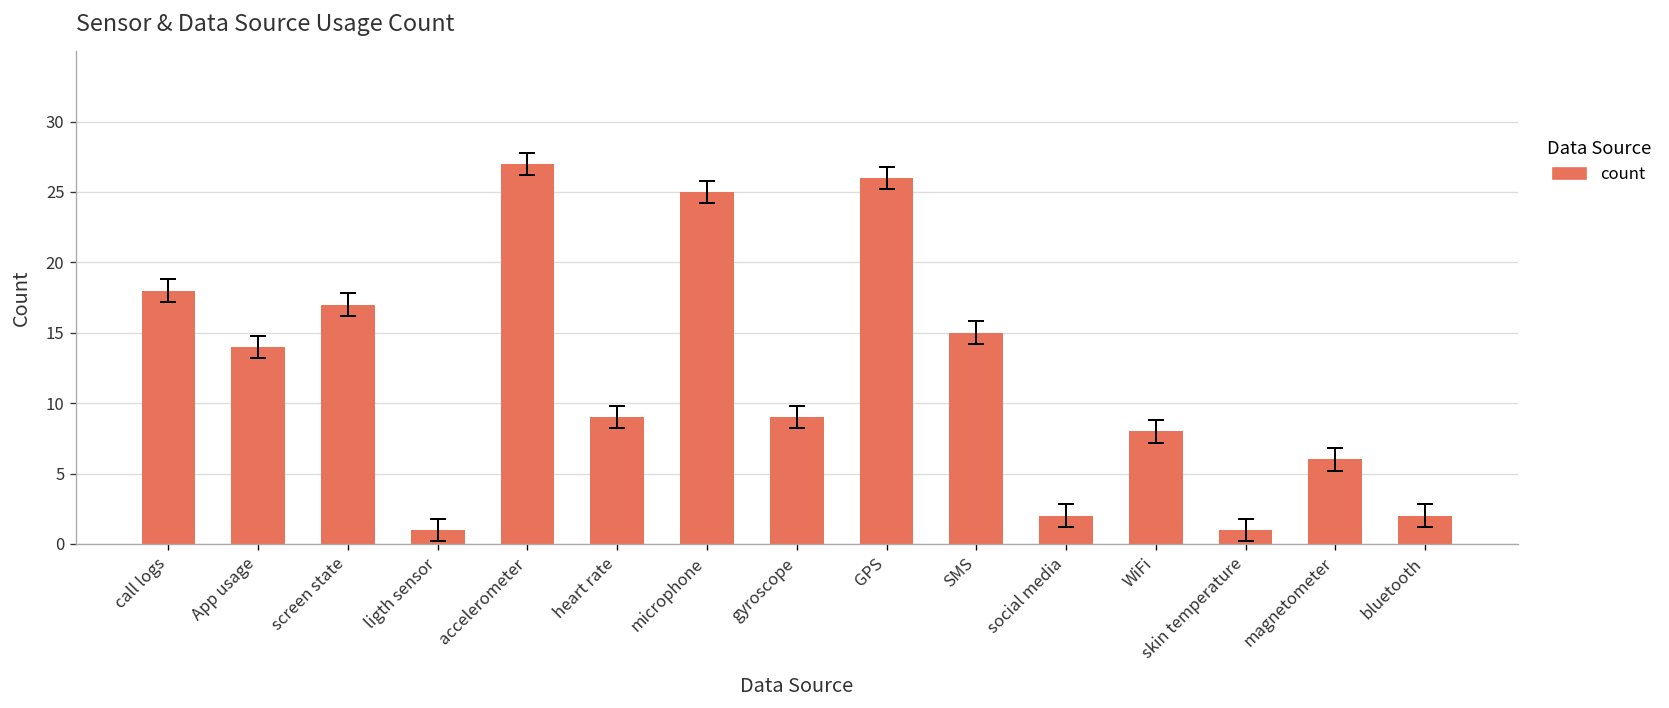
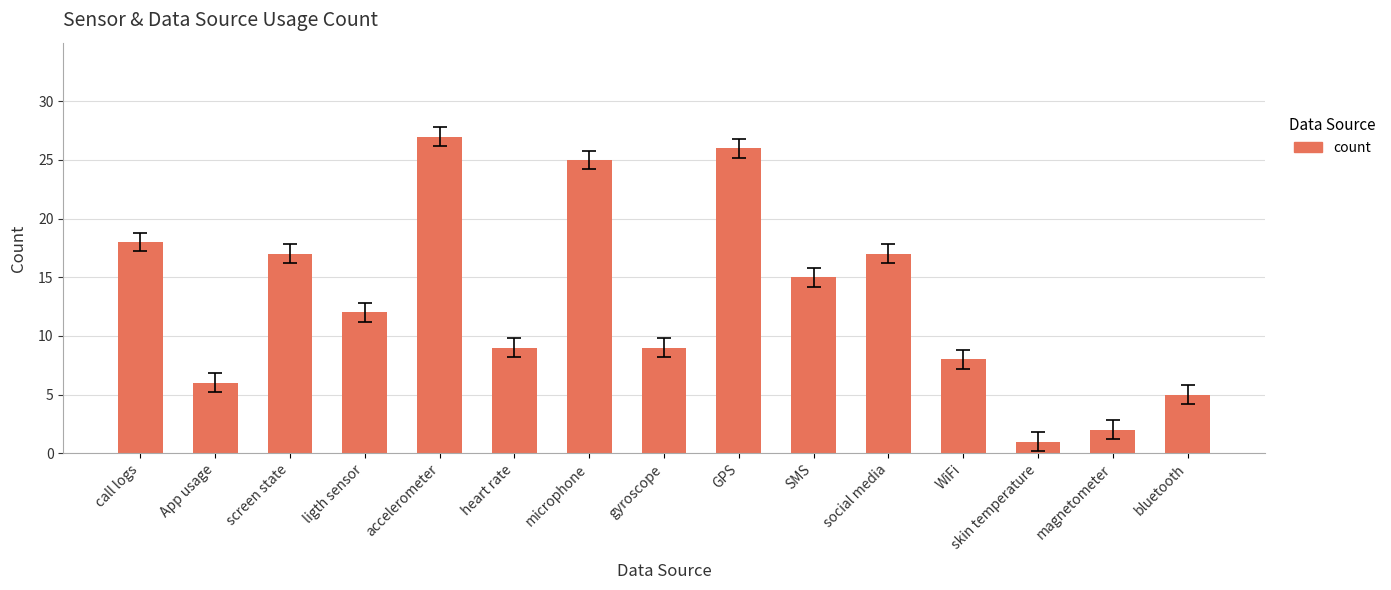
  {
    "count": {
      "call logs": 18,
-     "App usage": 14,
+     "App usage": 6,
      "screen state": 17,
-     "ligth sensor": 1,
+     "ligth sensor": 12,
      "accelerometer": 27,
      "heart rate": 9,
      "microphone": 25,
      "gyroscope": 9,
      "GPS": 26,
      "SMS": 15,
-     "social media": 2,
+     "social media": 17,
      "WiFi": 8,
      "skin temperature": 1,
-     "magnetometer": 6,
-     "bluetooth": 2
+     "magnetometer": 2,
+     "bluetooth": 5
    }
  }
